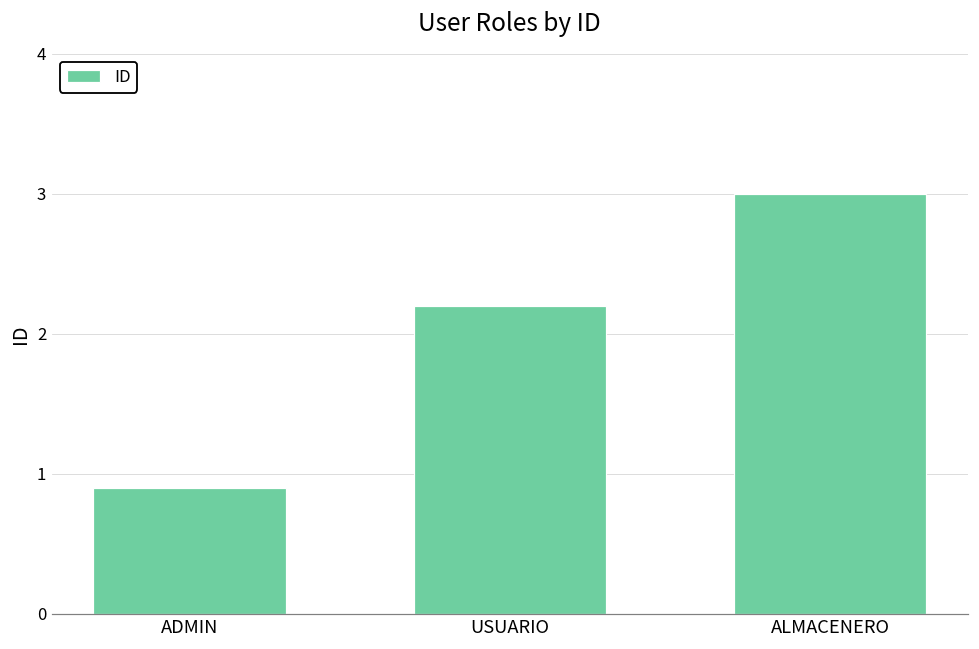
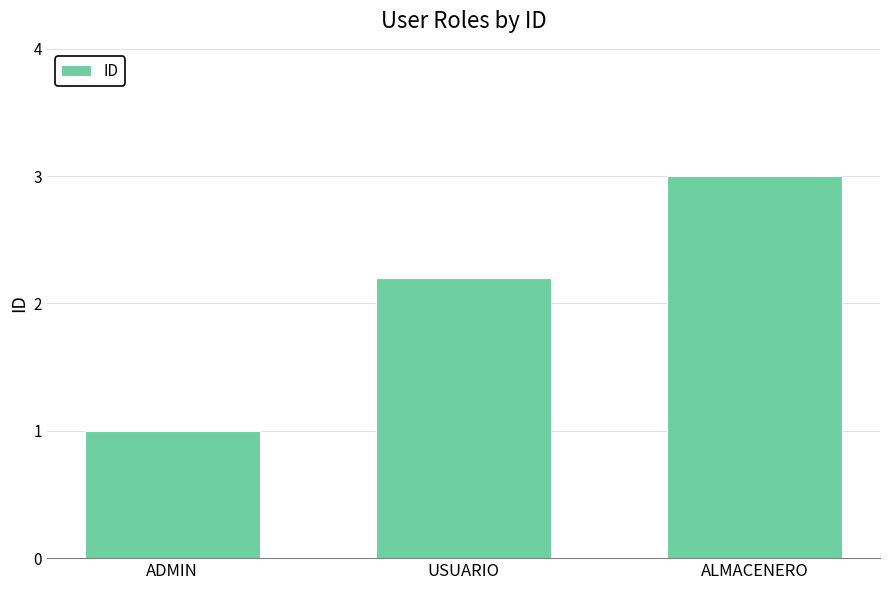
  {
-   "ADMIN": 0.9,
+   "ADMIN": 1.0,
    "USUARIO": 2.2,
    "ALMACENERO": 3.0
  }
